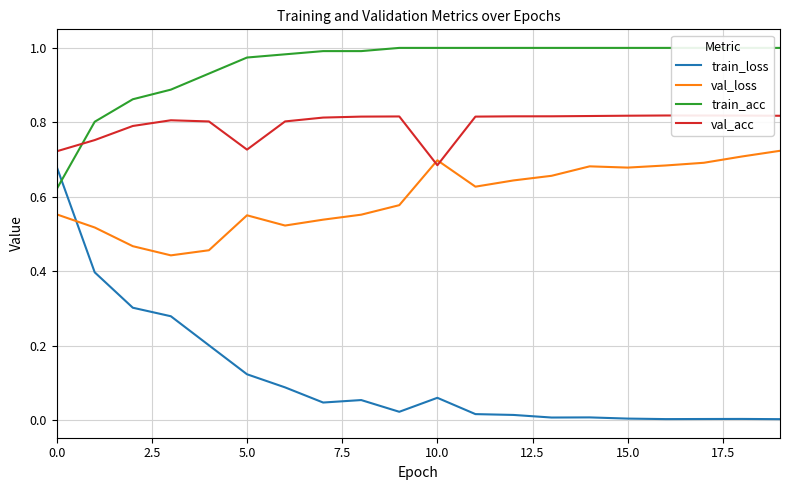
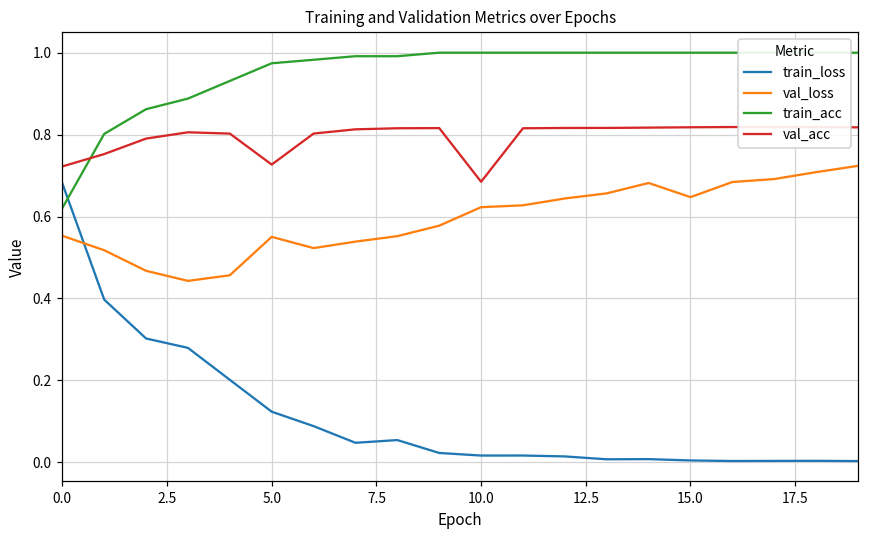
  {
    "train_loss": {
      "0.0": 0.68,
      "5.0": 0.12,
-     "10.0": 0.06,
+     "10.0": 0.02,
      "15.0": 0.00
    },
    "val_loss": {
      "0.0": 0.55,
      "5.0": 0.55,
-     "10.0": 0.70,
-     "15.0": 0.68
+     "10.0": 0.62,
+     "15.0": 0.65
    },
    "train_acc": {
      "0.0": 0.62,
      "5.0": 0.97,
      "10.0": 1.00,
      "15.0": 1.00
    },
    "val_acc": {
      "0.0": 0.72,
      "5.0": 0.73,
      "10.0": 0.68,
      "15.0": 0.82
    }
  }
